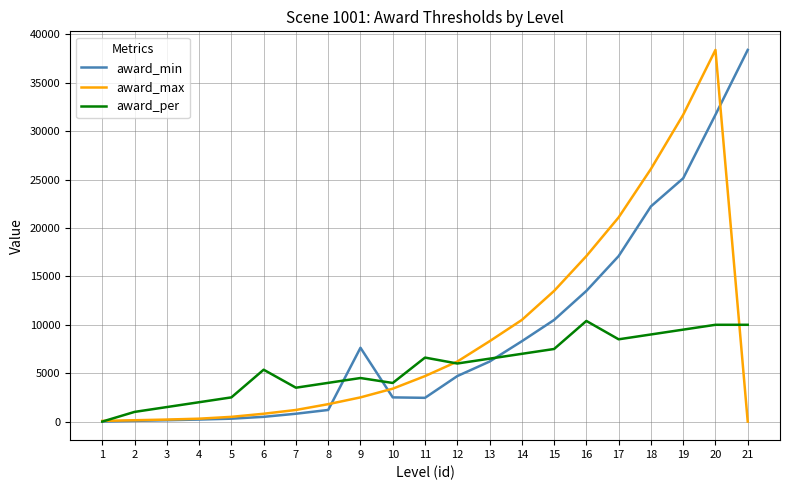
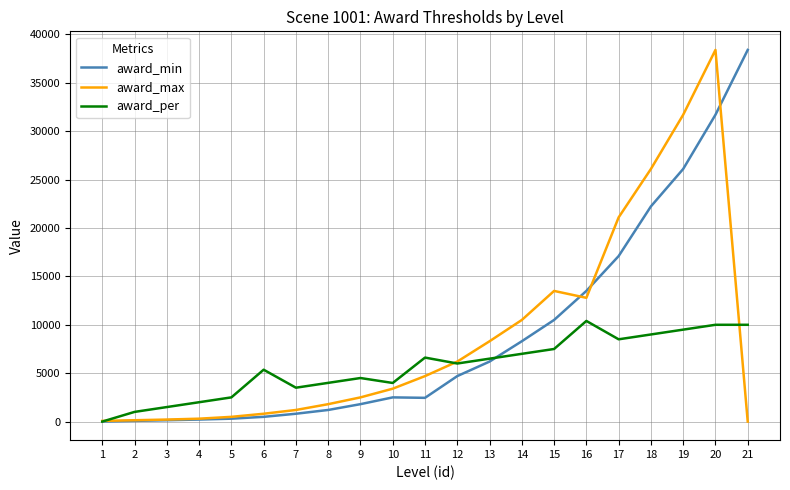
  {
    "award_min": {
      "6": 0,
      "7": 1000,
      "8": 1000,
-     "9": 8000,
+     "9": 2000,
      "10": 3000,
      "11": 2000,
      "12": 5000,
      "13": 6000,
      "14": 8000,
      "15": 11000,
      "16": 14000,
      "17": 17000,
      "18": 22000,
-     "19": 25000,
+     "19": 26000,
      "20": 32000,
      "21": 38000
    },
    "award_max": {
      "6": 1000,
      "7": 1000,
      "8": 2000,
      "9": 2000,
      "10": 3000,
      "11": 5000,
      "13": 8000,
      "14": 10000,
      "15": 13000,
-     "16": 17000,
+     "16": 13000,
      "17": 21000,
      "18": 26000,
      "19": 32000,
      "20": 38000,
      "21": 0
    },
    "award_per": {
      "2": 1000,
      "3": 2000,
      "4": 2000,
      "5": 3000,
      "6": 5000,
      "7": 4000,
      "8": 4000,
      "9": 5000,
      "10": 4000,
      "11": 7000,
      "13": 7000,
      "14": 7000,
      "15": 8000,
      "16": 10000,
      "17": 9000,
      "18": 9000,
      "19": 10000,
      "20": 10000,
      "21": 10000
    }
  }
